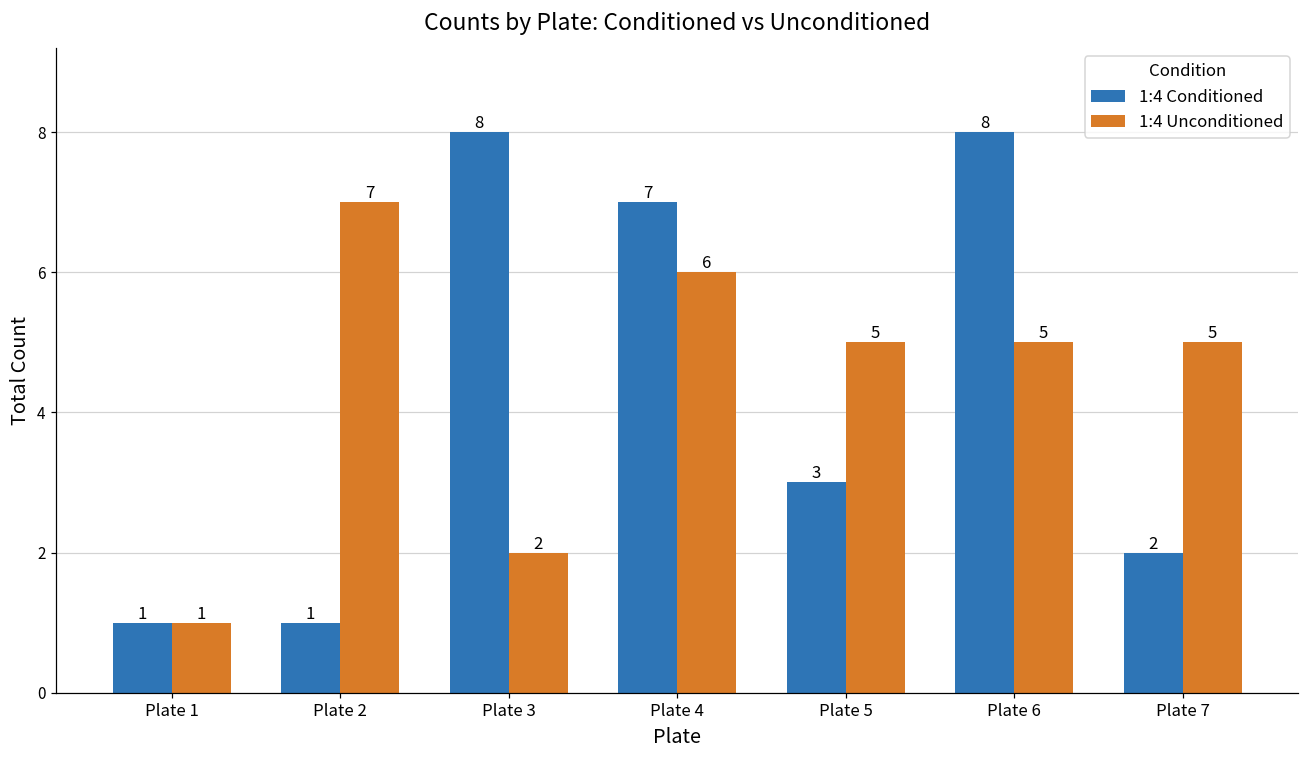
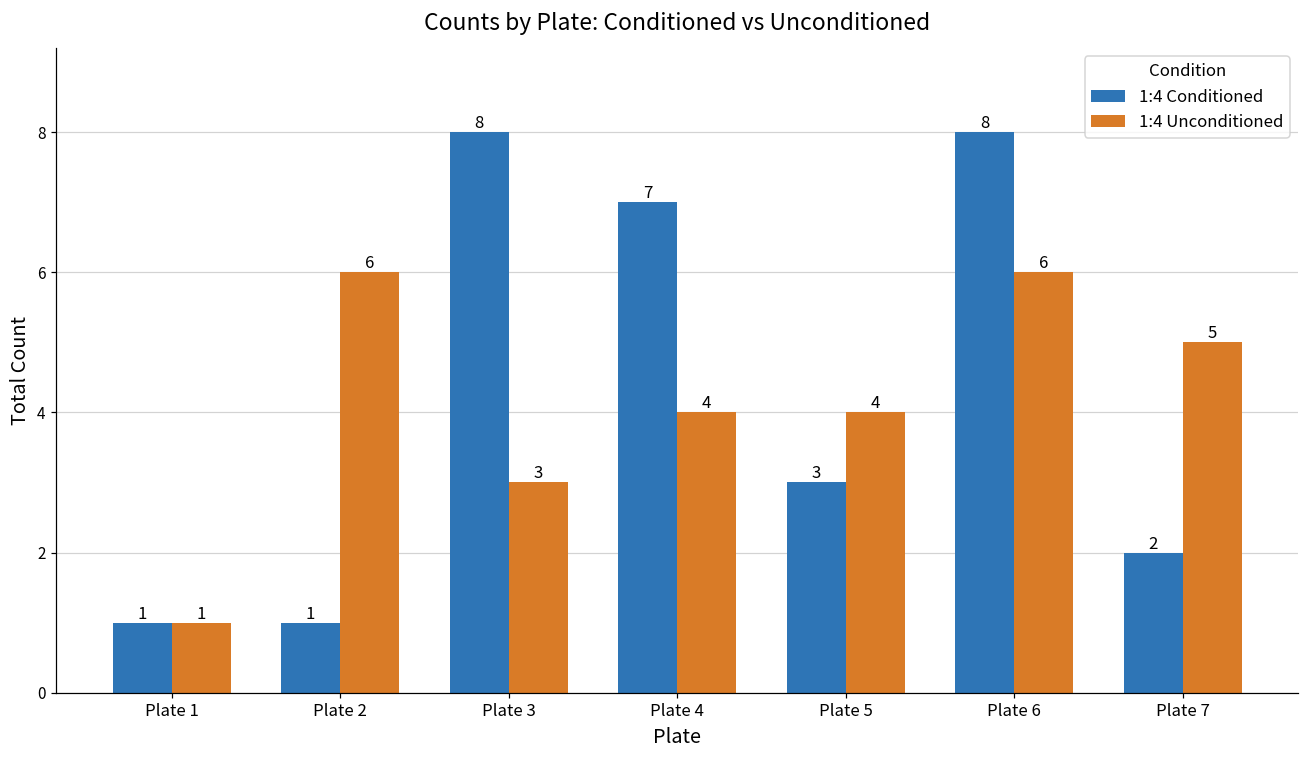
  {
    "1:4 Conditioned": {
      "Plate 1": 1,
      "Plate 2": 1,
      "Plate 3": 8,
      "Plate 4": 7,
      "Plate 5": 3,
      "Plate 6": 8,
      "Plate 7": 2
    },
    "1:4 Unconditioned": {
      "Plate 1": 1,
-     "Plate 2": 7,
-     "Plate 3": 2,
-     "Plate 4": 6,
-     "Plate 5": 5,
-     "Plate 6": 5,
+     "Plate 2": 6,
+     "Plate 3": 3,
+     "Plate 4": 4,
+     "Plate 5": 4,
+     "Plate 6": 6,
      "Plate 7": 5
    }
  }
